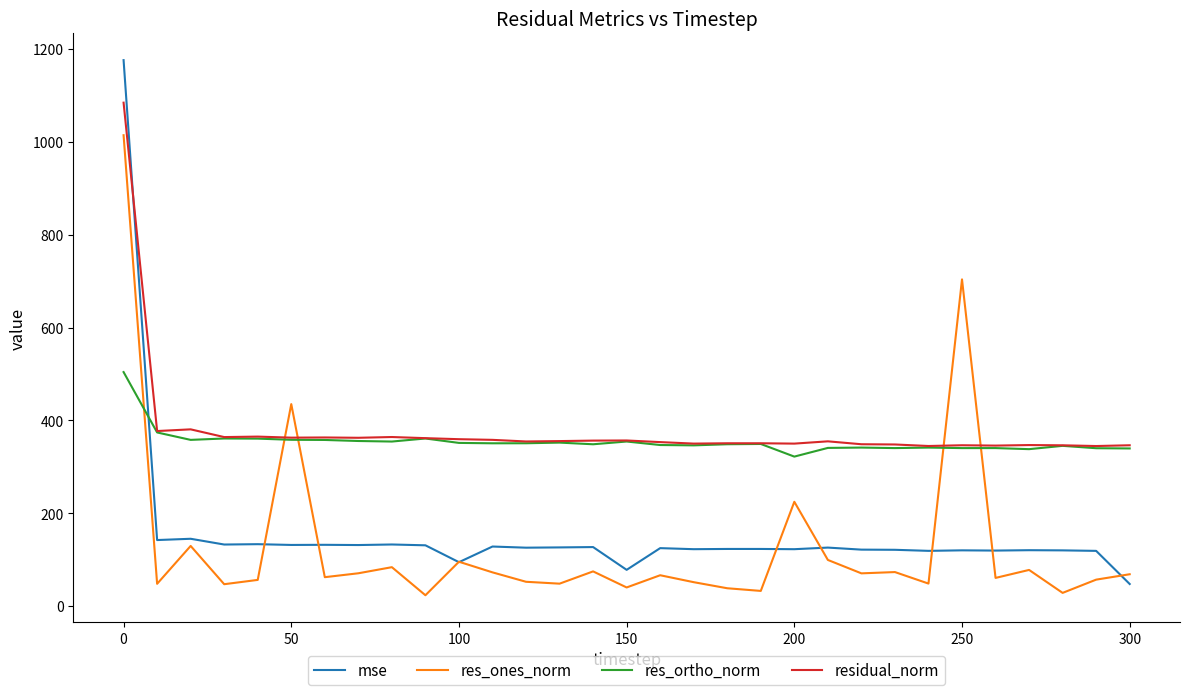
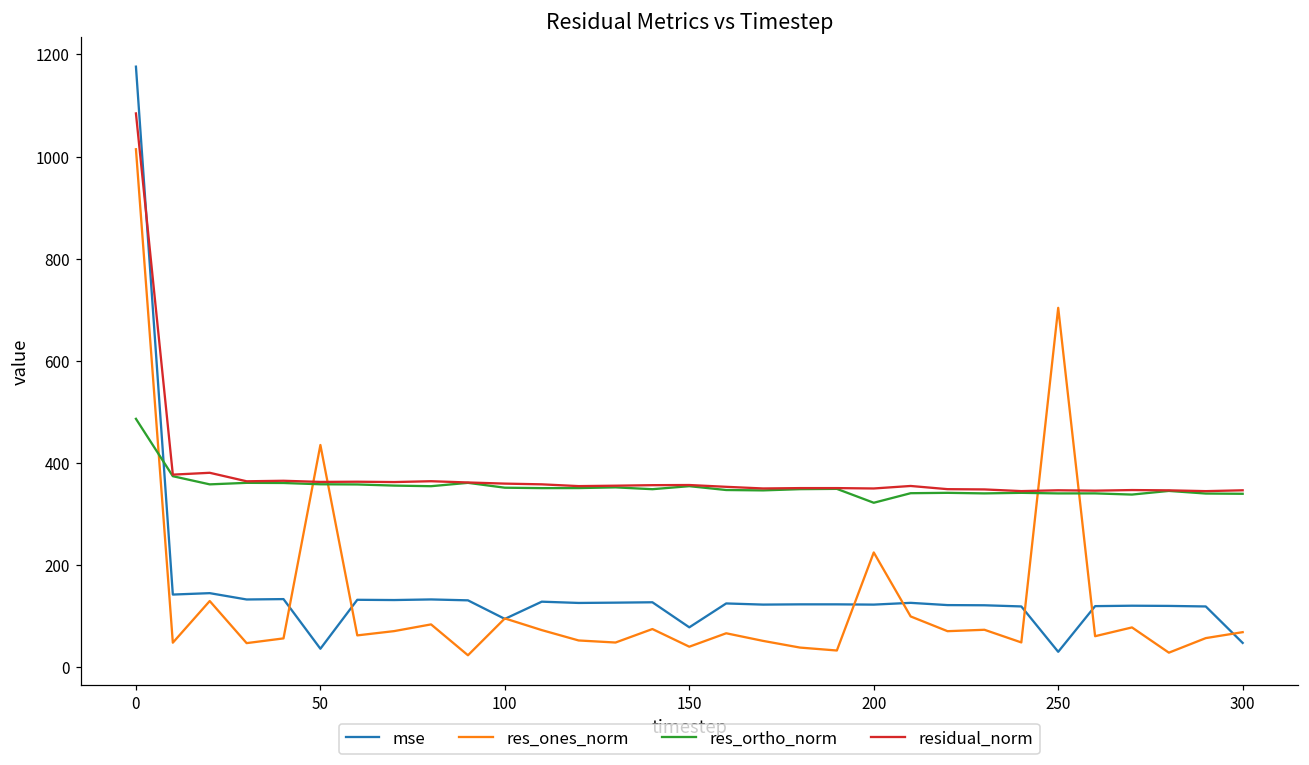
  {
    "mse": {
      "0": 1180,
-     "50": 130,
+     "50": 40,
      "150": 80,
      "200": 120,
-     "250": 120,
+     "250": 30,
      "300": 50
    },
    "res_ones_norm": {
      "0": 1010,
      "50": 440,
      "150": 40,
      "200": 220,
      "250": 700,
      "300": 70
    },
    "res_ortho_norm": {
-     "0": 500,
+     "0": 490,
      "100": 350,
      "200": 320,
      "250": 340,
      "300": 340
    },
    "residual_norm": {
      "0": 1080,
      "100": 360,
      "200": 350,
      "250": 350,
      "300": 350
    }
  }
